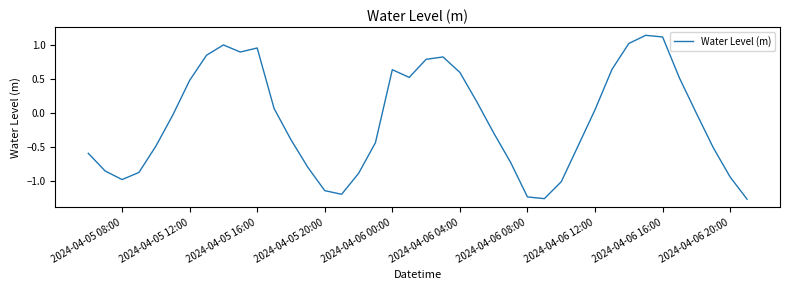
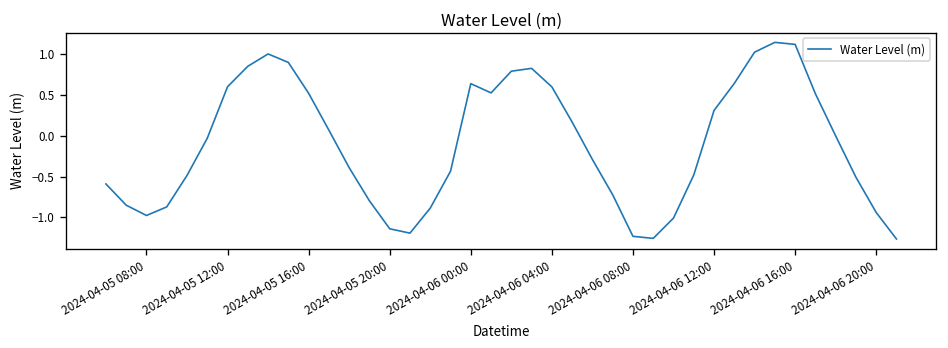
  {
    "2024-04-05 08:00": -1.0,
-   "2024-04-05 12:00": 0.5,
-   "2024-04-05 16:00": 1.0,
+   "2024-04-05 12:00": 0.6,
+   "2024-04-05 16:00": 0.5,
    "2024-04-05 20:00": -1.1,
    "2024-04-06 00:00": 0.6,
    "2024-04-06 04:00": 0.6,
    "2024-04-06 08:00": -1.2,
-   "2024-04-06 12:00": 0.0,
+   "2024-04-06 12:00": 0.3,
    "2024-04-06 16:00": 1.1,
    "2024-04-06 20:00": -0.9
  }
